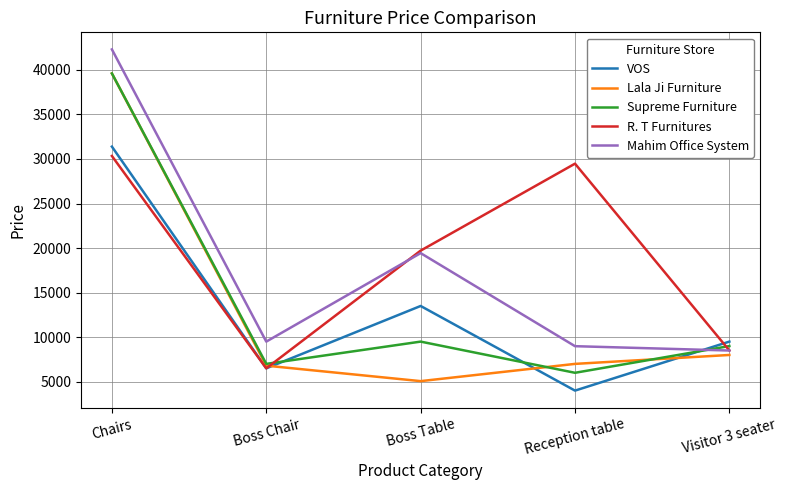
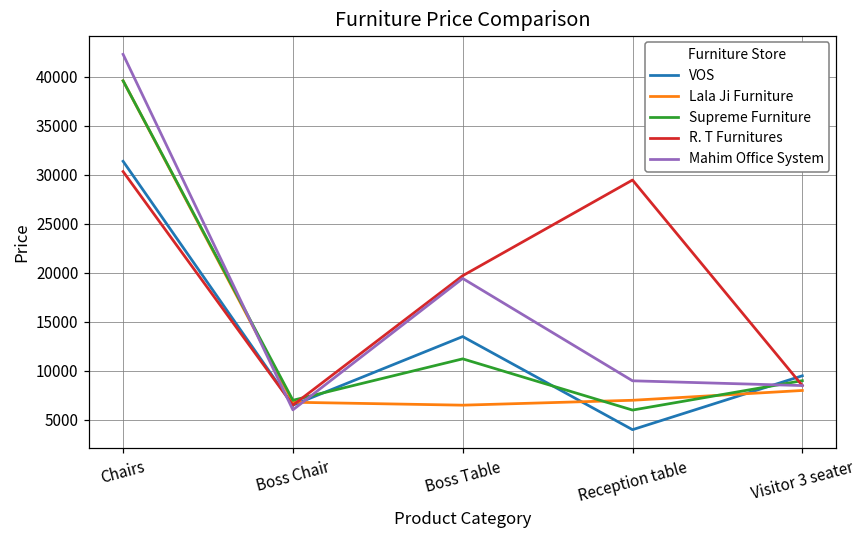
  {
    "VOS": {
      "Chairs": 31000,
      "Boss Table": 14000,
      "Reception table": 4000,
      "Visitor 3 seater": 10000
    },
    "Lala Ji Furniture": {
-     "Boss Table": 5000,
+     "Boss Table": 7000,
      "Reception table": 7000,
      "Visitor 3 seater": 8000
    },
    "Supreme Furniture": {
-     "Boss Table": 10000,
+     "Boss Table": 11000,
      "Reception table": 6000,
      "Visitor 3 seater": 9000
    },
    "R. T Furnitures": {
      "Chairs": 30000,
      "Reception table": 29000
    },
    "Mahim Office System": {
      "Chairs": 42000,
-     "Boss Chair": 10000,
+     "Boss Chair": 6000,
      "Reception table": 9000
    }
  }
